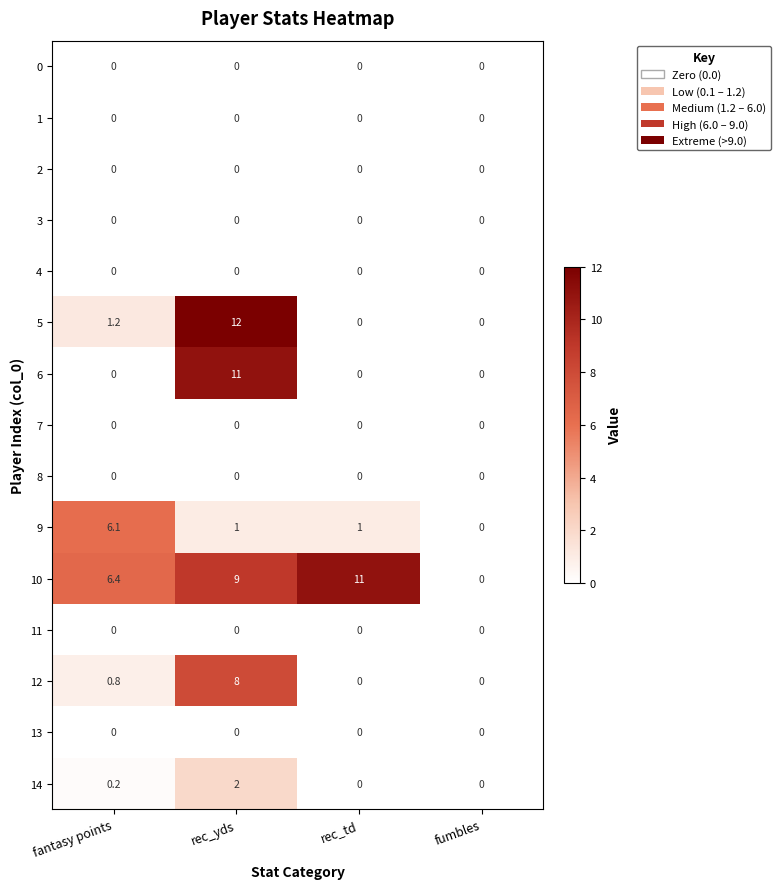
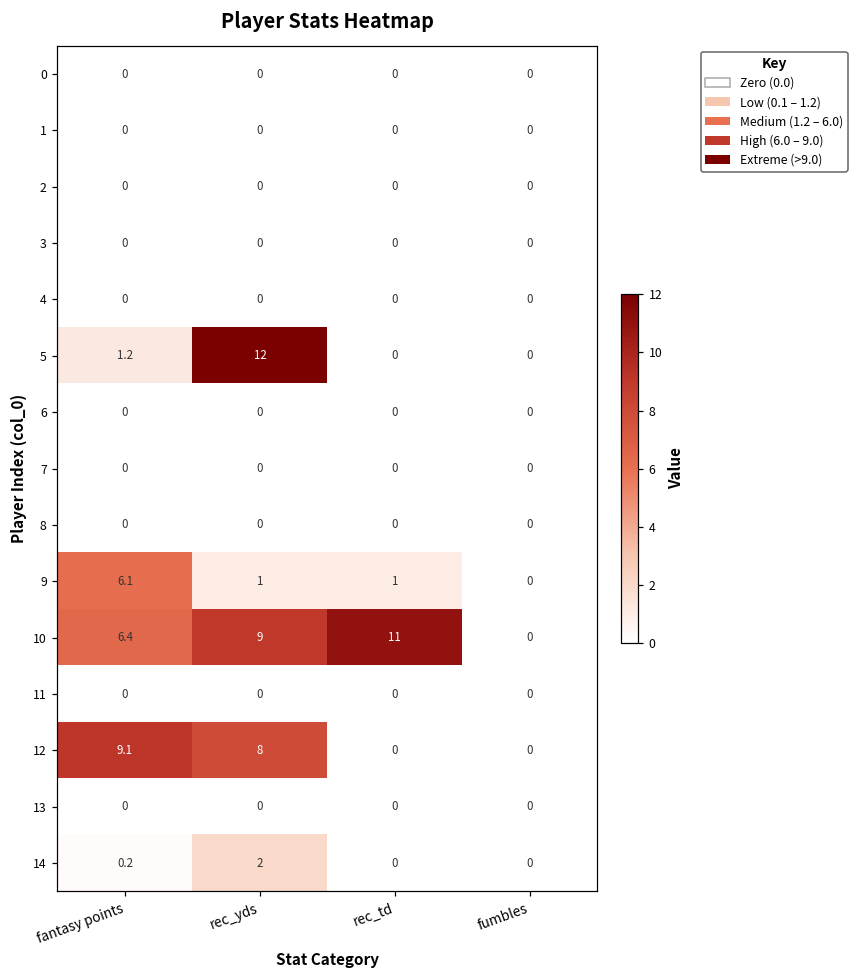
  {
    "0": {
      "fantasy points": 0,
      "rec_yds": 0,
      "rec_td": 0,
      "fumbles": 0
    },
    "1": {
      "fantasy points": 0,
      "rec_yds": 0,
      "rec_td": 0,
      "fumbles": 0
    },
    "2": {
      "fantasy points": 0,
      "rec_yds": 0,
      "rec_td": 0,
      "fumbles": 0
    },
    "3": {
      "fantasy points": 0,
      "rec_yds": 0,
      "rec_td": 0,
      "fumbles": 0
    },
    "4": {
      "fantasy points": 0,
      "rec_yds": 0,
      "rec_td": 0,
      "fumbles": 0
    },
    "5": {
      "fantasy points": 1.2,
      "rec_yds": 12,
      "rec_td": 0,
      "fumbles": 0
    },
    "6": {
      "fantasy points": 0,
-     "rec_yds": 11,
+     "rec_yds": 0,
      "rec_td": 0,
      "fumbles": 0
    },
    "7": {
      "fantasy points": 0,
      "rec_yds": 0,
      "rec_td": 0,
      "fumbles": 0
    },
    "8": {
      "fantasy points": 0,
      "rec_yds": 0,
      "rec_td": 0,
      "fumbles": 0
    },
    "9": {
      "fantasy points": 6.1,
      "rec_yds": 1,
      "rec_td": 1,
      "fumbles": 0
    },
    "10": {
      "fantasy points": 6.4,
      "rec_yds": 9,
      "rec_td": 11,
      "fumbles": 0
    },
    "11": {
      "fantasy points": 0,
      "rec_yds": 0,
      "rec_td": 0,
      "fumbles": 0
    },
    "12": {
-     "fantasy points": 0.8,
+     "fantasy points": 9.1,
      "rec_yds": 8,
      "rec_td": 0,
      "fumbles": 0
    },
    "13": {
      "fantasy points": 0,
      "rec_yds": 0,
      "rec_td": 0,
      "fumbles": 0
    },
    "14": {
      "fantasy points": 0.2,
      "rec_yds": 2,
      "rec_td": 0,
      "fumbles": 0
    }
  }
